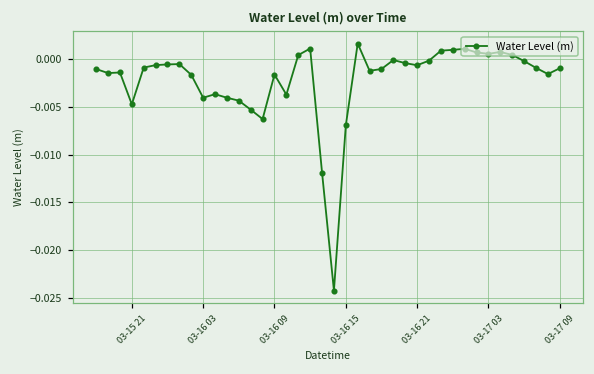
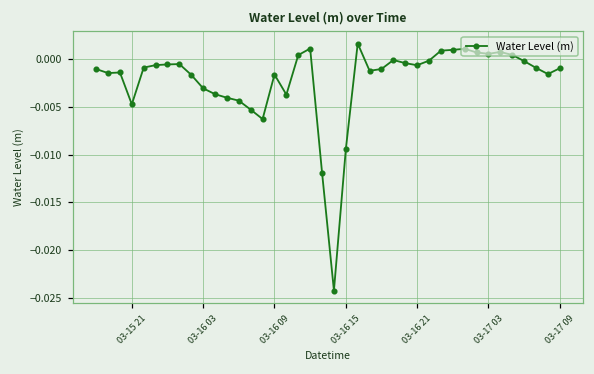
  {
    "03-15 21": -0.005,
-   "03-16 03": -0.004,
+   "03-16 03": -0.003,
    "03-16 09": -0.002,
-   "03-16 15": -0.007,
+   "03-16 15": -0.009,
    "03-16 21": -0.001,
    "03-17 09": -0.001
  }
